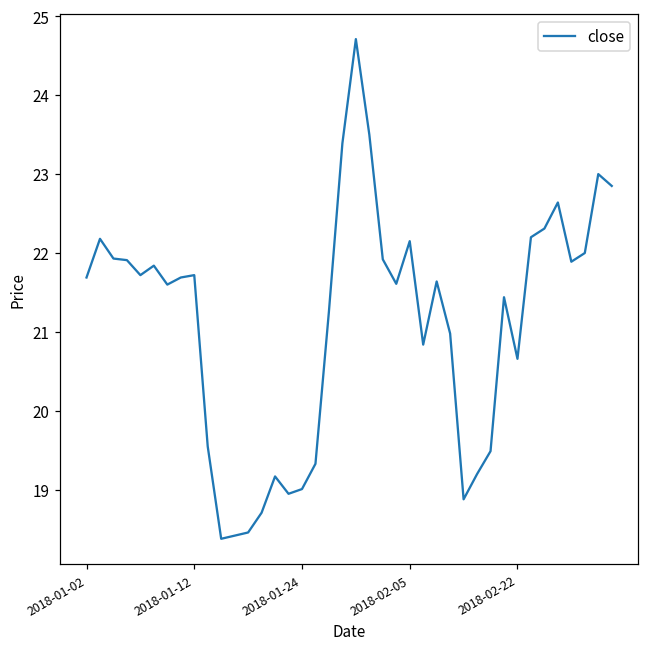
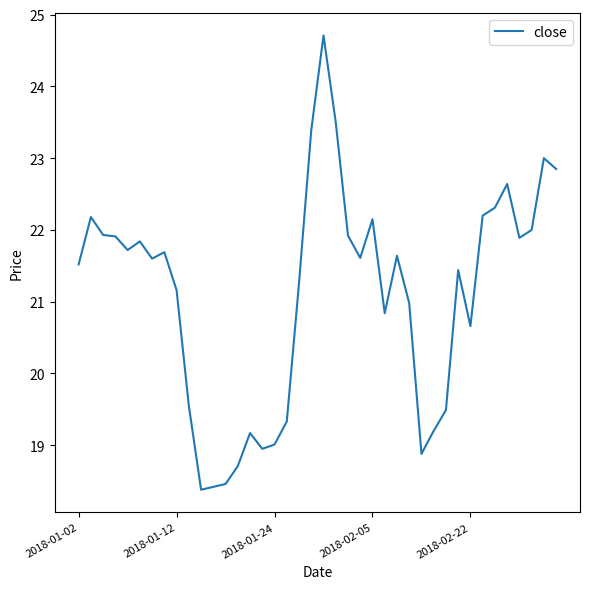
  {
-   "2018-01-02": 21.7,
-   "2018-01-12": 21.7,
+   "2018-01-02": 21.5,
+   "2018-01-12": 21.2,
    "2018-01-24": 19.0,
    "2018-02-05": 22.2,
    "2018-02-22": 20.7
  }
